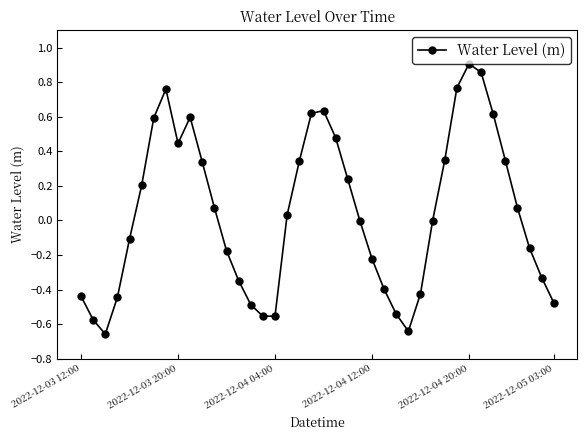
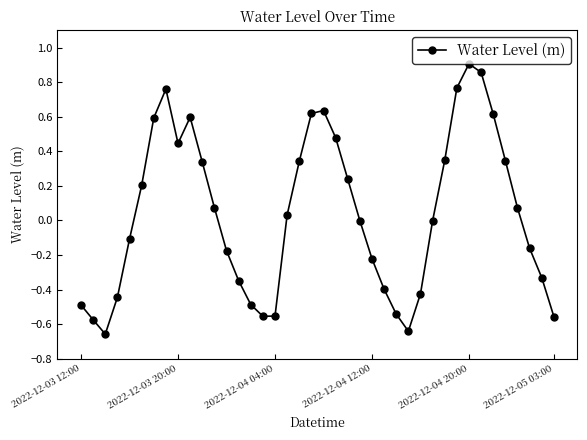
  {
-   "2022-12-03 12:00": -0.44,
+   "2022-12-03 12:00": -0.49,
    "2022-12-03 20:00": 0.45,
    "2022-12-04 04:00": -0.55,
    "2022-12-04 12:00": -0.22,
-   "2022-12-05 03:00": -0.48
+   "2022-12-05 03:00": -0.56
  }
